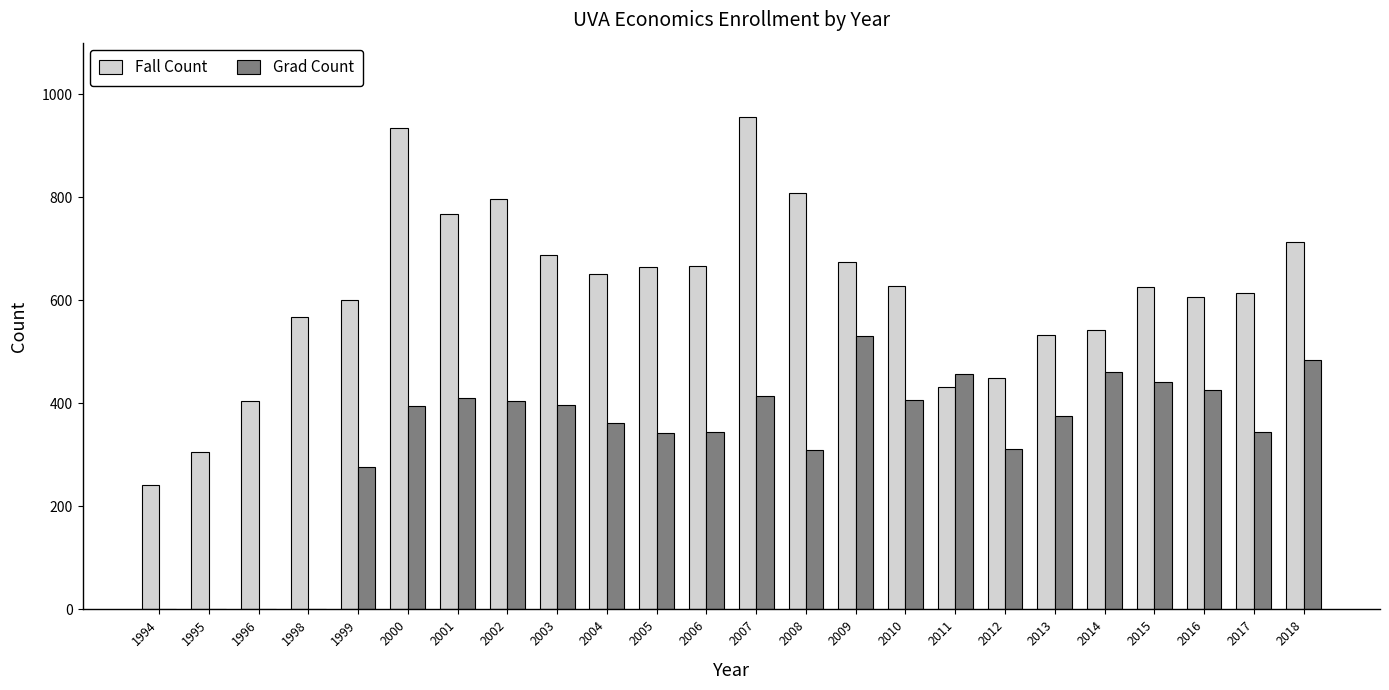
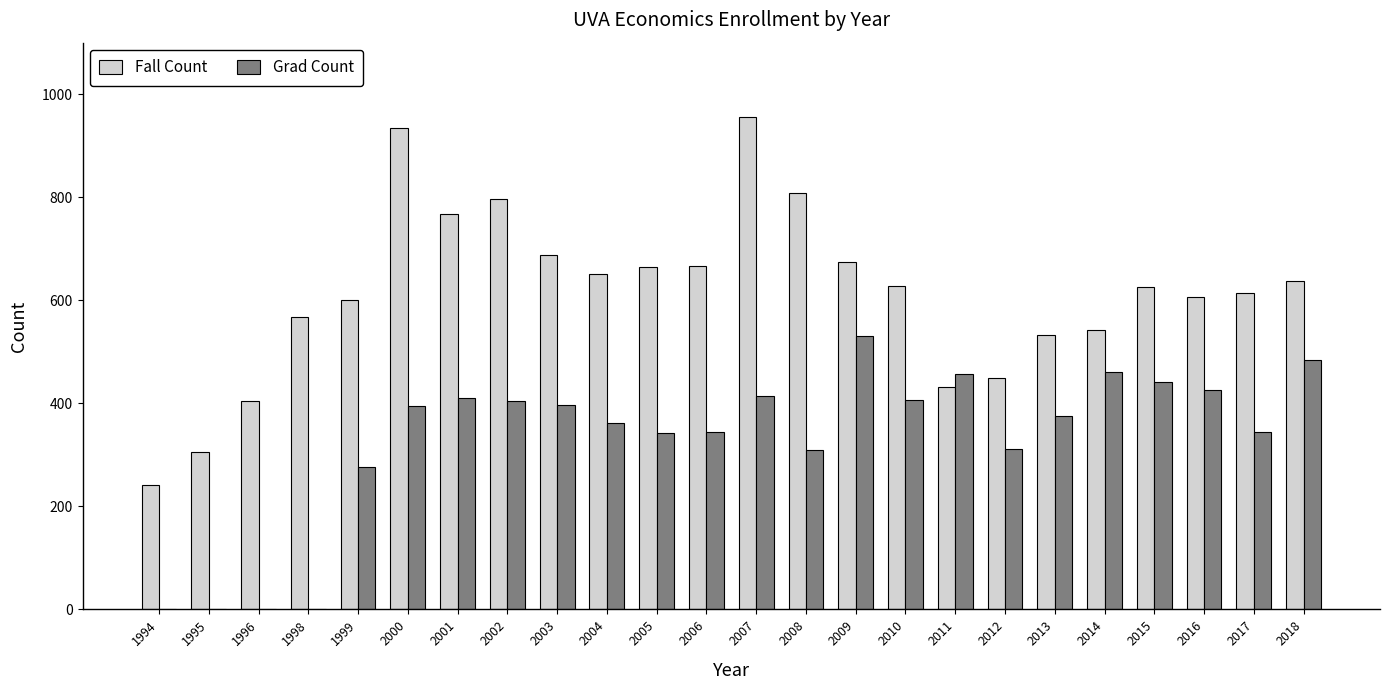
  {
    "Fall Count": {
      "1994": 240,
      "1995": 310,
      "1996": 400,
      "1998": 570,
      "1999": 600,
      "2000": 930,
      "2001": 770,
      "2002": 800,
      "2003": 690,
      "2004": 650,
      "2005": 660,
      "2006": 670,
      "2007": 960,
      "2008": 810,
      "2009": 670,
      "2010": 630,
      "2011": 430,
      "2012": 450,
      "2013": 530,
      "2014": 540,
      "2015": 630,
      "2016": 610,
      "2017": 620,
-     "2018": 710
+     "2018": 640
    },
    "Grad Count": {
      "1994": 0,
      "1995": 0,
      "1996": 0,
      "1998": 0,
      "1999": 280,
      "2000": 390,
      "2001": 410,
      "2002": 400,
      "2003": 400,
      "2004": 360,
      "2005": 340,
      "2006": 340,
      "2007": 410,
      "2008": 310,
      "2009": 530,
      "2010": 410,
      "2011": 460,
      "2012": 310,
      "2013": 380,
      "2014": 460,
      "2015": 440,
      "2016": 430,
      "2017": 340,
      "2018": 490
    }
  }
